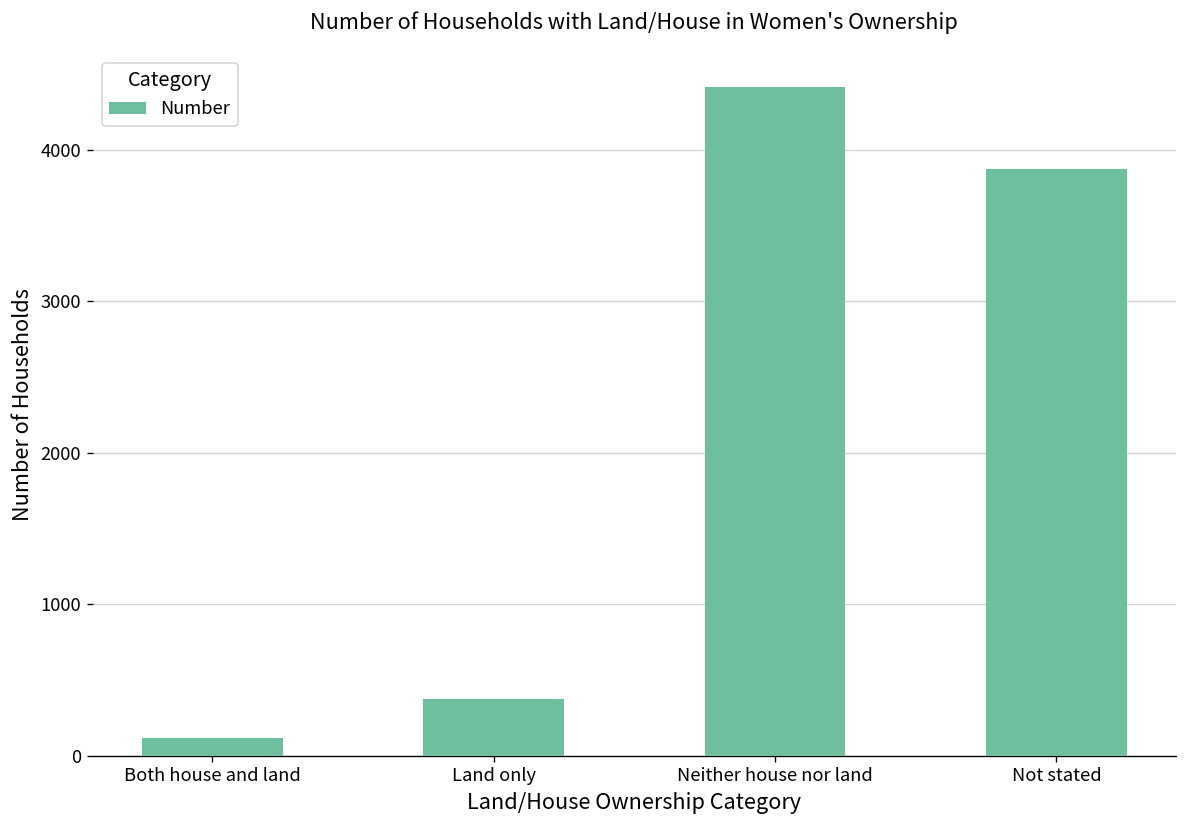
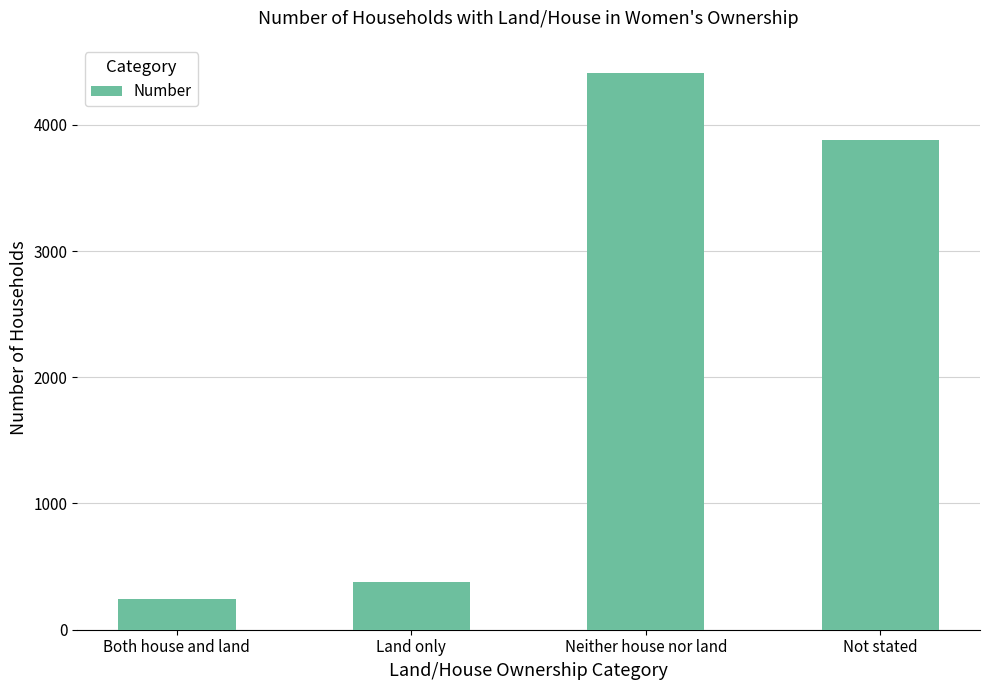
  {
-   "Both house and land": 120,
+   "Both house and land": 240,
    "Land only": 380,
    "Neither house nor land": 4410,
    "Not stated": 3880
  }
